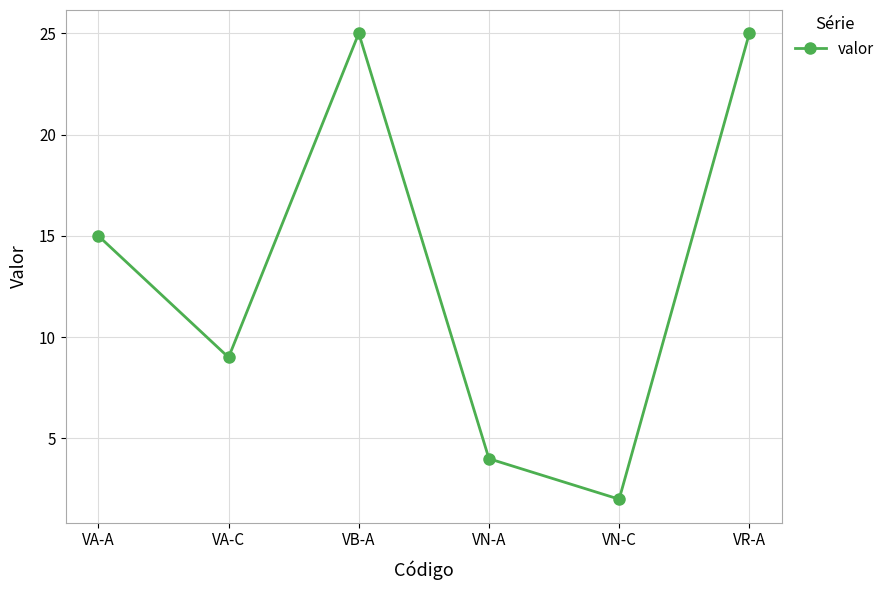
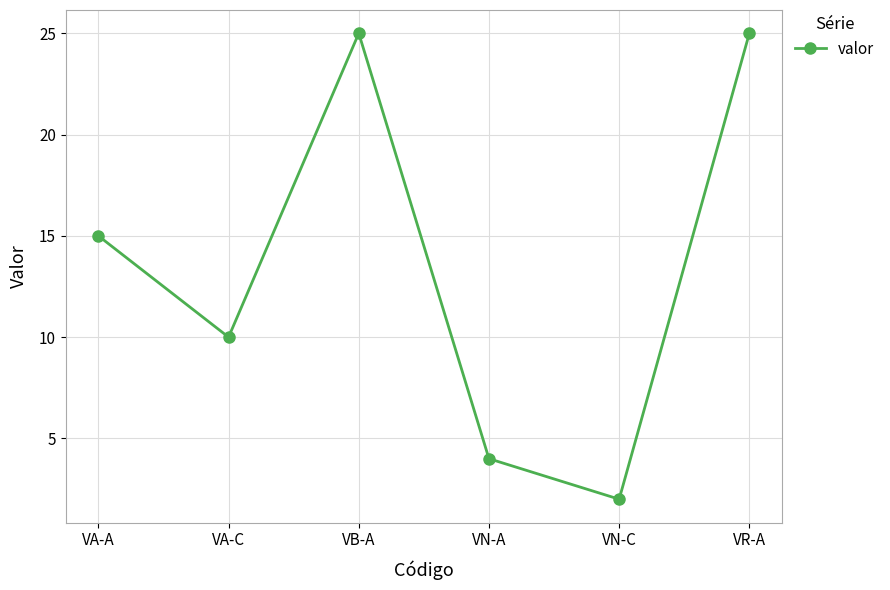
  {
    "VA-A": 15,
-   "VA-C": 9,
+   "VA-C": 10,
    "VB-A": 25,
    "VN-A": 4,
    "VN-C": 2,
    "VR-A": 25
  }
